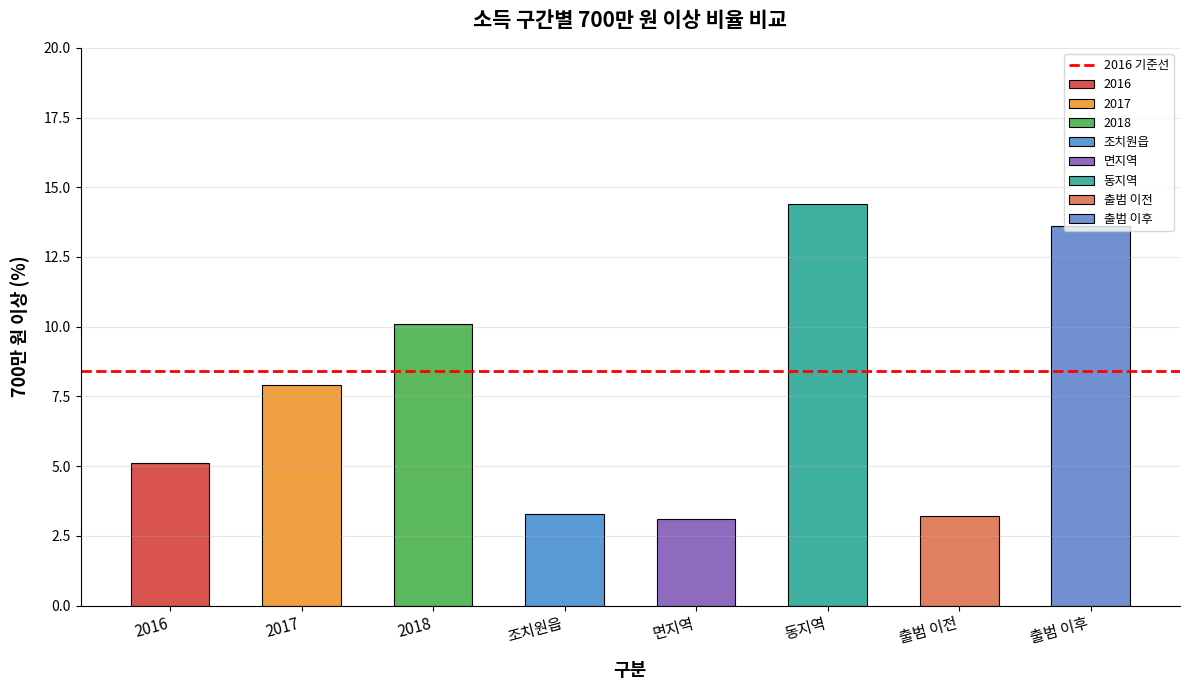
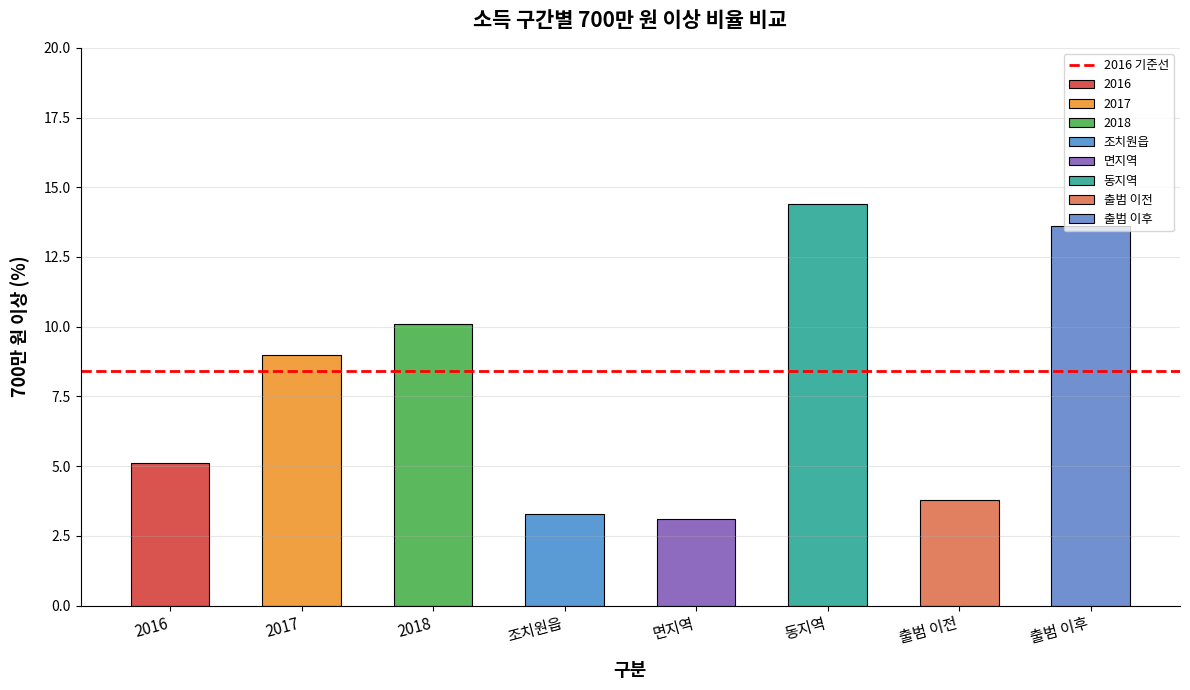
  {
    "2016": 5.1,
-   "2017": 7.9,
+   "2017": 9.0,
    "2018": 10.1,
    "조치원읍": 3.3,
    "면지역": 3.1,
    "동지역": 14.4,
-   "출범 이전": 3.2
+   "출범 이전": 3.8
  }
